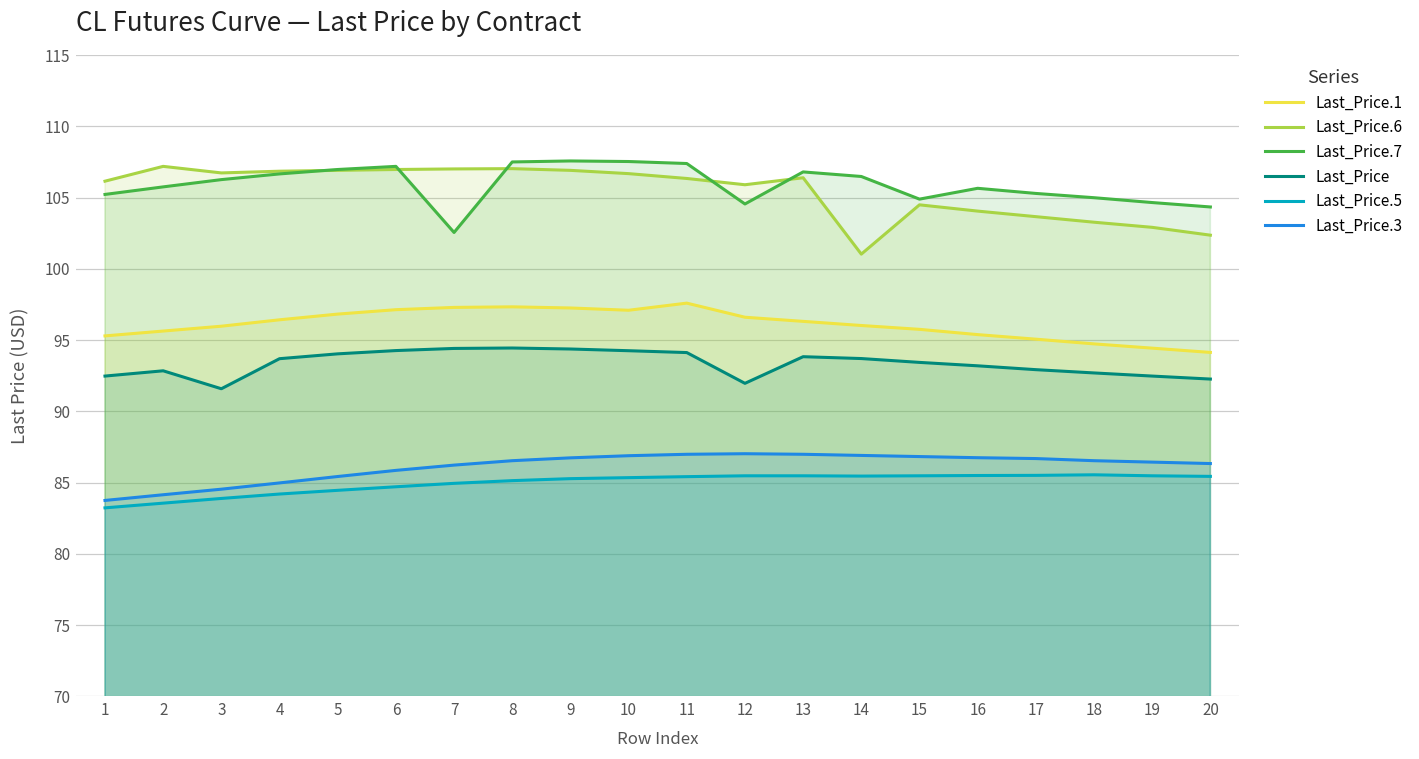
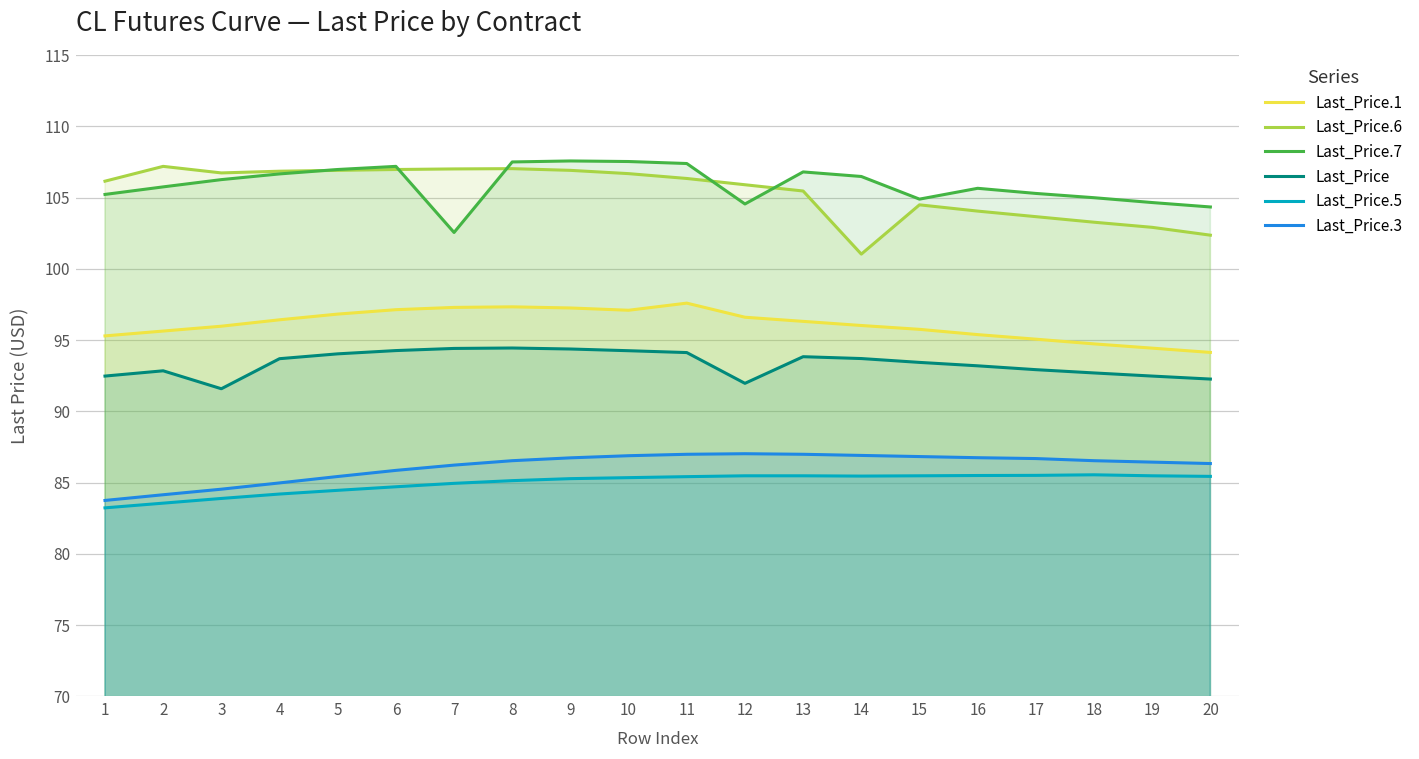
  {
    "Last_Price.1": {
      "1": 95.3,
      "2": 95.6,
      "3": 96.0,
      "4": 96.4,
      "5": 96.8,
      "6": 97.1,
      "7": 97.3,
      "8": 97.3,
      "9": 97.3,
      "10": 97.1,
      "11": 97.6,
      "12": 96.6,
      "13": 96.3,
      "14": 96.0,
      "15": 95.8,
      "16": 95.4,
      "17": 95.1,
      "18": 94.7,
      "19": 94.4,
      "20": 94.1
    },
    "Last_Price.6": {
      "1": 106.2,
      "2": 107.2,
      "3": 106.7,
      "6": 107.0,
      "7": 107.0,
      "8": 107.0,
      "9": 106.9,
      "10": 106.7,
      "11": 106.4,
      "12": 105.9,
-     "13": 106.4,
+     "13": 105.5,
      "14": 101.0,
      "15": 104.5,
      "16": 104.1,
      "17": 103.7,
      "18": 103.3,
      "19": 102.9,
      "20": 102.4
    },
    "Last_Price.7": {
      "1": 105.2,
      "2": 105.8,
      "3": 106.3,
      "6": 107.2,
      "7": 102.6,
      "8": 107.5,
      "9": 107.6,
      "10": 107.5,
      "11": 107.4,
      "12": 104.6,
      "13": 106.8,
      "14": 106.5,
      "15": 104.9,
      "16": 105.7,
      "17": 105.3,
      "18": 105.0,
      "19": 104.7,
      "20": 104.4
    },
    "Last_Price": {
      "1": 92.5,
      "2": 92.9,
      "3": 91.6,
      "4": 93.7,
      "5": 94.0,
      "6": 94.3,
      "7": 94.4,
      "8": 94.5,
      "9": 94.4,
      "10": 94.3,
      "11": 94.1,
      "12": 92.0,
      "13": 93.8,
      "14": 93.7,
      "15": 93.4,
      "16": 93.2,
      "17": 92.9,
      "18": 92.7,
      "19": 92.5,
      "20": 92.3
    }
  }
